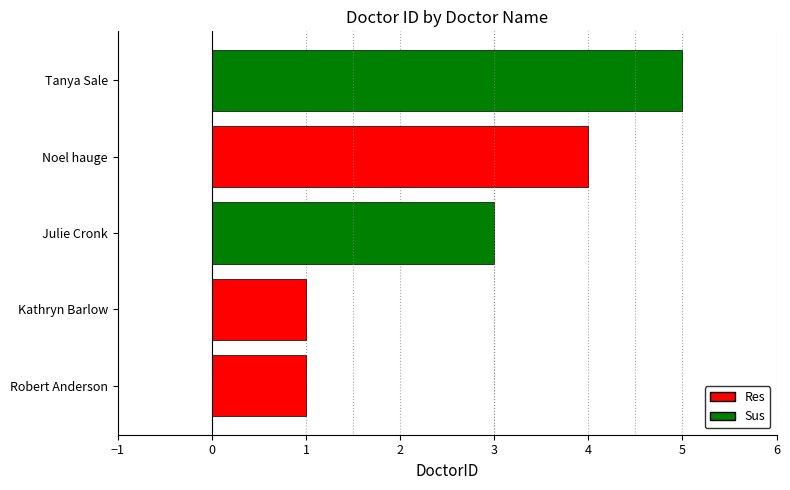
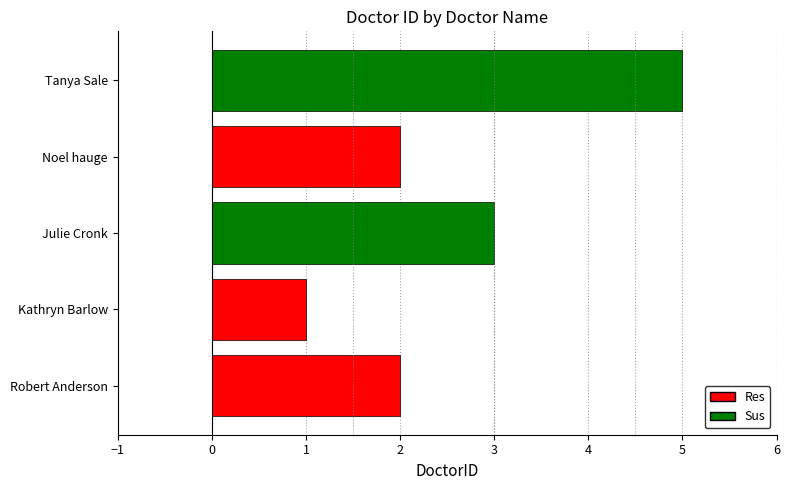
  {
    "Tanya Sale": 5,
-   "Noel hauge": 4,
+   "Noel hauge": 2,
    "Julie Cronk": 3,
    "Kathryn Barlow": 1,
-   "Robert Anderson": 1
+   "Robert Anderson": 2
  }
